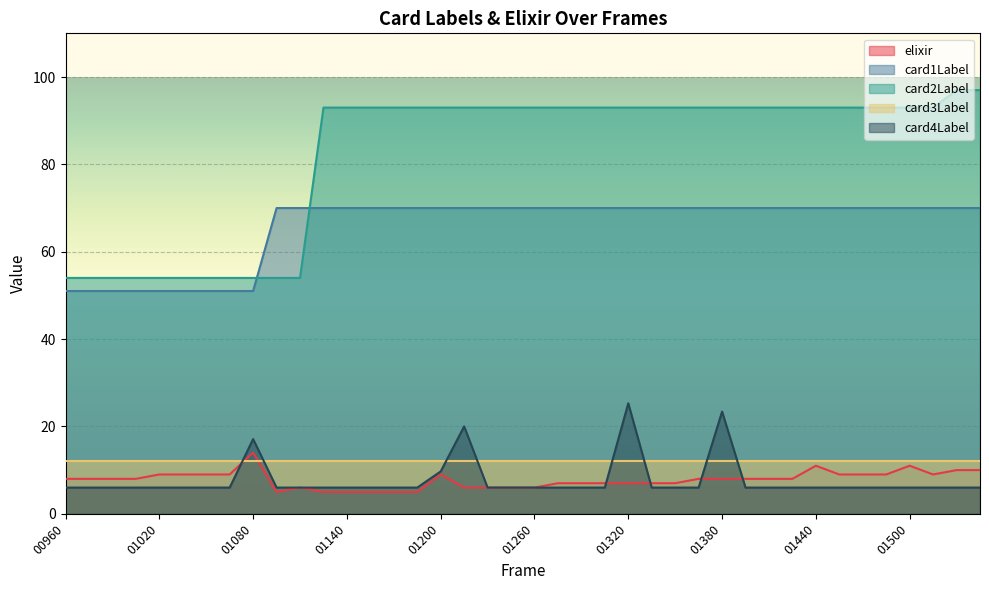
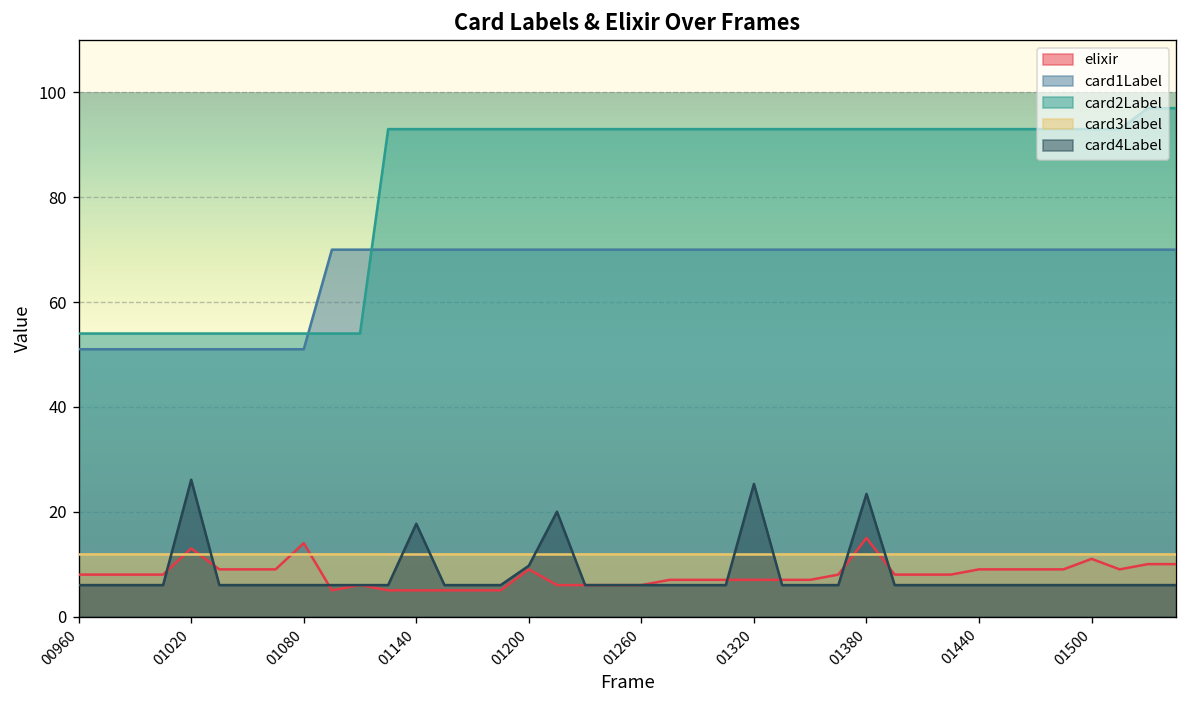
  {
    "elixir": {
      "00960": 8,
-     "01020": 9,
+     "01020": 13,
      "01080": 14,
      "01140": 5,
      "01200": 9,
      "01320": 7,
-     "01380": 8,
-     "01440": 11,
+     "01380": 15,
+     "01440": 9,
      "01500": 11
    },
    "card3Label": {
      "00960": 12,
      "01020": 12,
      "01080": 12,
      "01140": 12,
      "01200": 12,
      "01260": 12,
      "01320": 12,
      "01380": 12,
      "01440": 12,
      "01500": 12
    },
    "card4Label": {
      "00960": 6,
-     "01020": 6,
-     "01080": 17,
-     "01140": 6,
+     "01020": 26,
+     "01080": 6,
+     "01140": 18,
      "01200": 10,
      "01320": 25,
      "01380": 23,
      "01440": 6,
      "01500": 6
    }
  }
